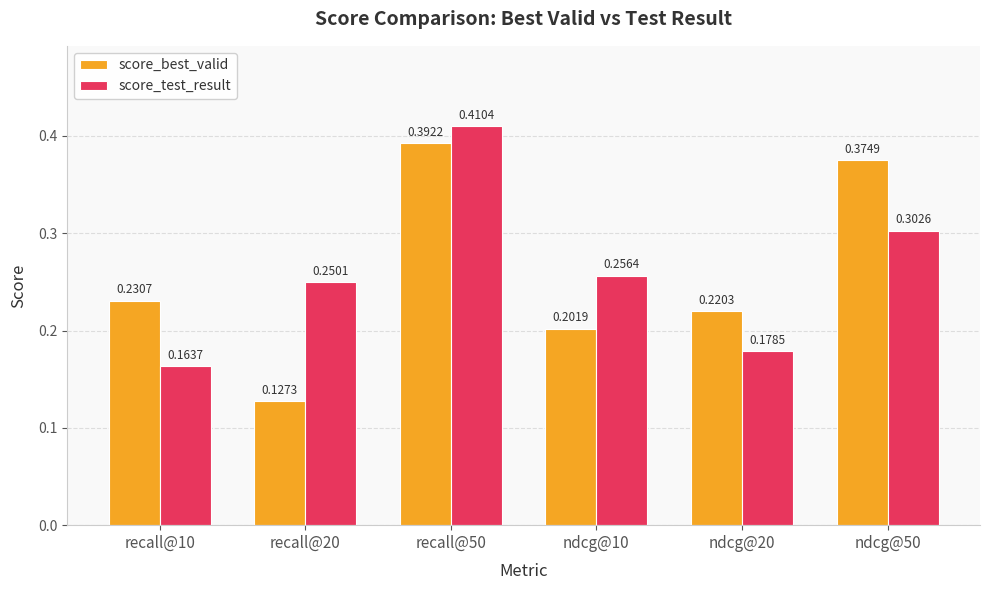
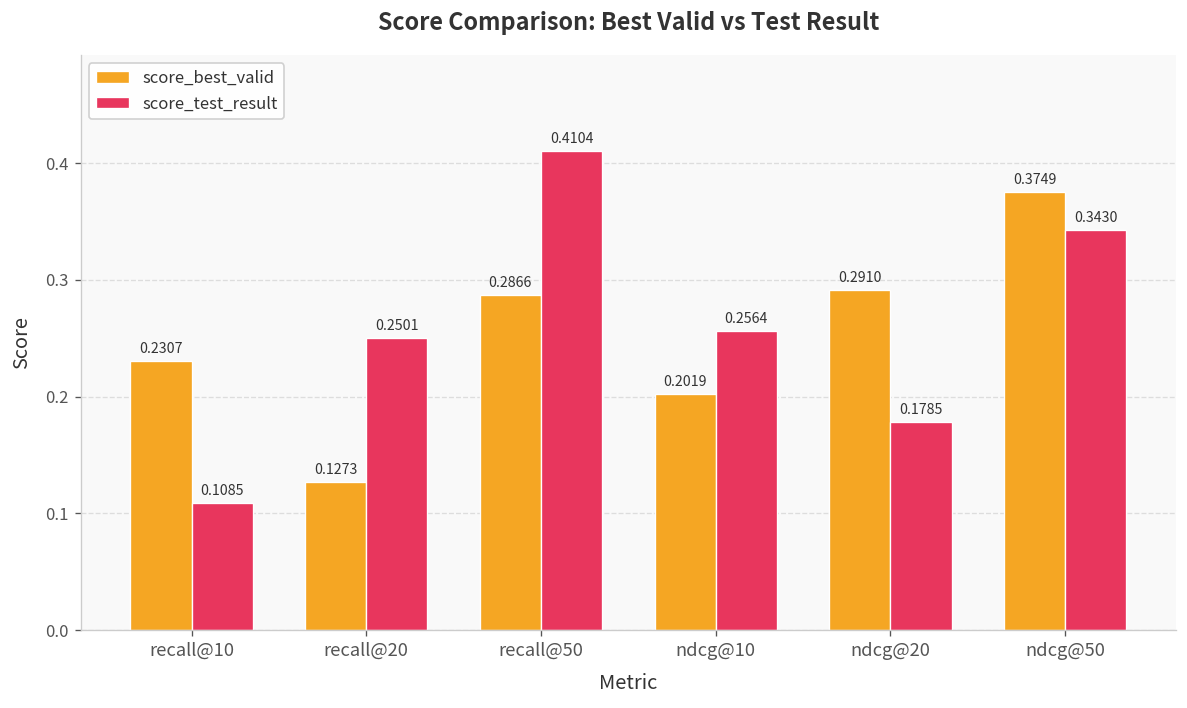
  {
    "score_best_valid": {
      "recall@10": 0.2307,
      "recall@20": 0.1273,
-     "recall@50": 0.3922,
+     "recall@50": 0.2866,
      "ndcg@10": 0.2019,
-     "ndcg@20": 0.2203,
+     "ndcg@20": 0.2910,
      "ndcg@50": 0.3749
    },
    "score_test_result": {
-     "recall@10": 0.1637,
+     "recall@10": 0.1085,
      "recall@20": 0.2501,
      "recall@50": 0.4104,
      "ndcg@10": 0.2564,
      "ndcg@20": 0.1785,
-     "ndcg@50": 0.3026
+     "ndcg@50": 0.3430
    }
  }
